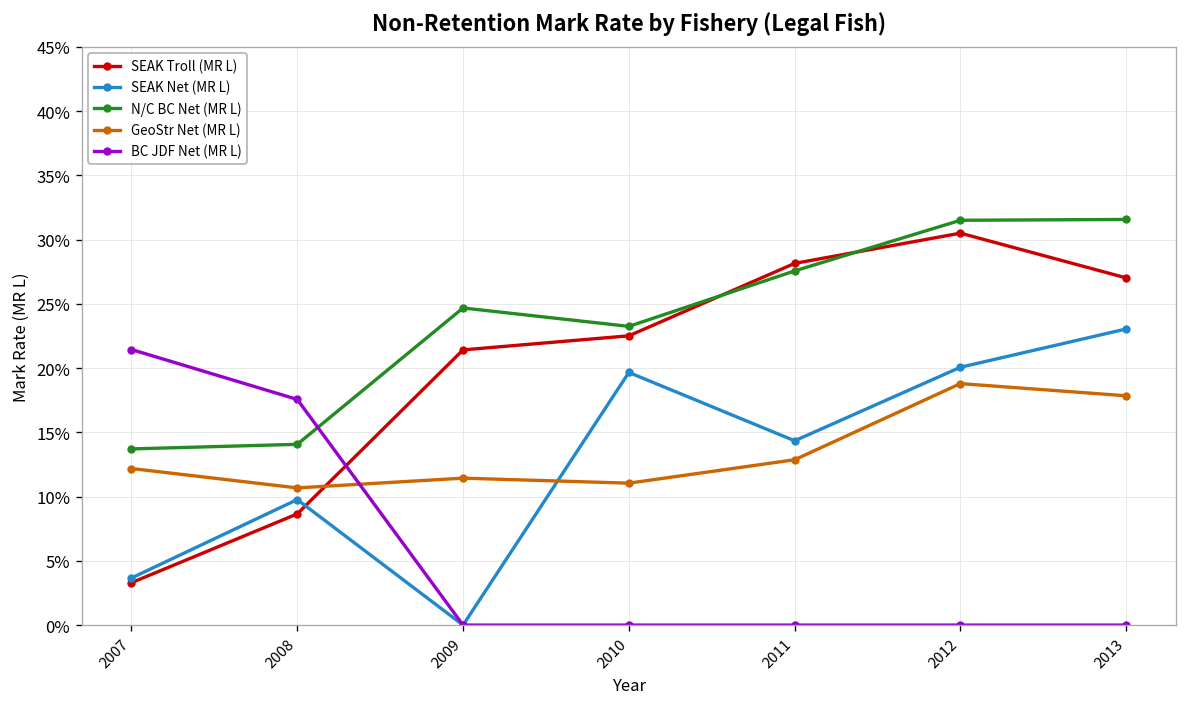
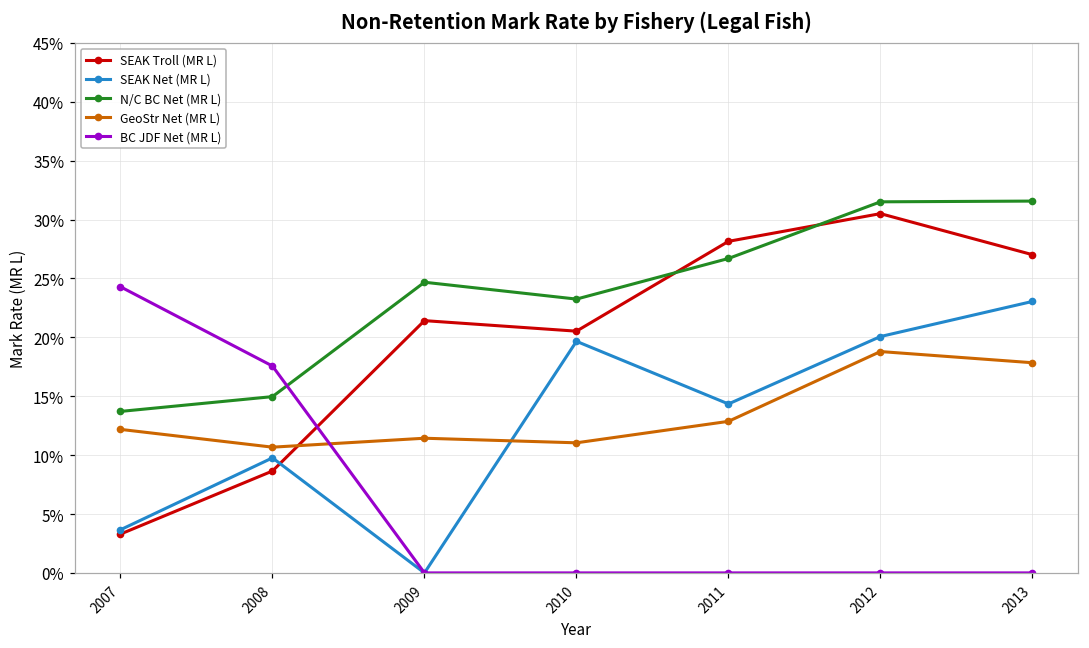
  {
    "SEAK Troll (MR L)": {
      "2007": "3.3%",
      "2008": "8.7%",
      "2009": "21.4%",
-     "2010": "22.5%",
+     "2010": "20.5%",
      "2011": "28.1%",
      "2012": "30.5%",
      "2013": "27.0%"
    },
    "SEAK Net (MR L)": {
      "2007": "3.7%",
      "2008": "9.8%",
      "2010": "19.7%",
      "2011": "14.3%",
      "2012": "20.1%",
      "2013": "23.0%"
    },
    "N/C BC Net (MR L)": {
      "2007": "13.7%",
-     "2008": "14.1%",
+     "2008": "15.0%",
      "2009": "24.7%",
      "2010": "23.2%",
-     "2011": "27.6%",
+     "2011": "26.7%",
      "2012": "31.5%",
      "2013": "31.6%"
    },
    "GeoStr Net (MR L)": {
      "2007": "12.2%",
      "2008": "10.7%",
      "2009": "11.4%",
      "2010": "11.0%",
      "2011": "12.9%",
      "2012": "18.8%",
      "2013": "17.8%"
    },
    "BC JDF Net (MR L)": {
-     "2007": "21.4%",
+     "2007": "24.3%",
      "2008": "17.6%",
      "2010": "0.0%",
      "2011": "0.0%",
      "2012": "0.0%",
      "2013": "0.0%"
    }
  }
